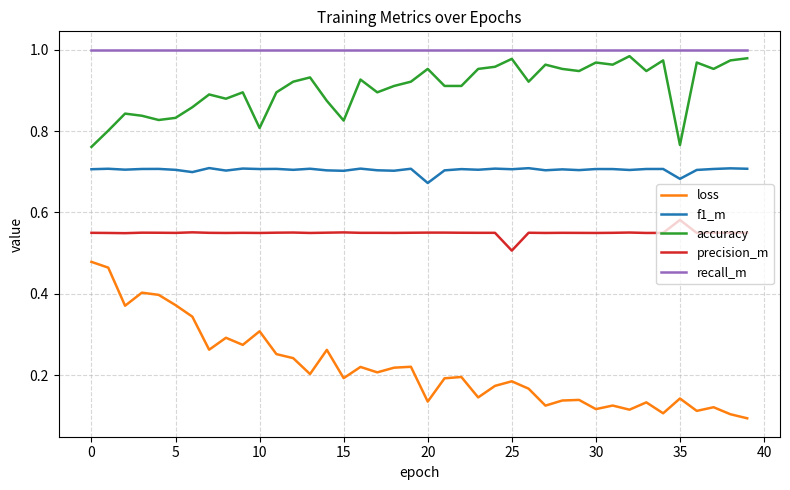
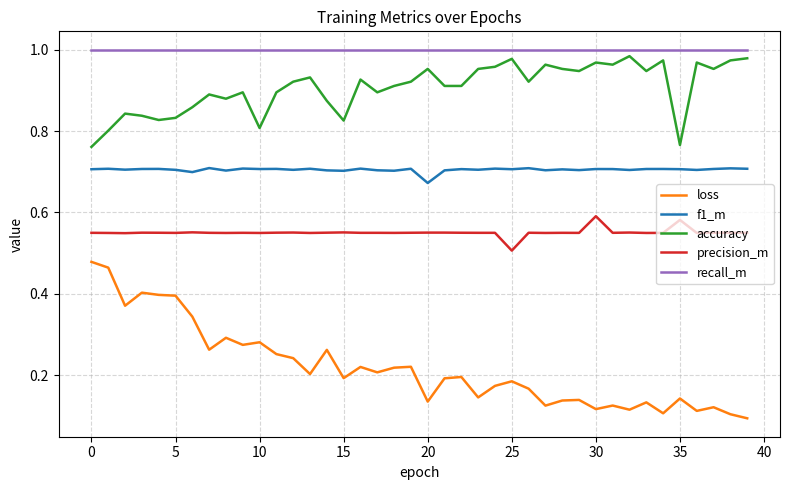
  {
    "loss": {
      "0": 0.48,
-     "5": 0.37,
-     "10": 0.31,
+     "5": 0.40,
+     "10": 0.28,
      "15": 0.19,
      "20": 0.13,
      "25": 0.18,
      "30": 0.12,
      "35": 0.14
    },
    "f1_m": {
      "0": 0.71,
      "5": 0.70,
      "10": 0.71,
      "15": 0.70,
      "20": 0.67,
      "25": 0.71,
      "30": 0.71,
-     "35": 0.68
+     "35": 0.71
    },
    "accuracy": {
      "0": 0.76,
      "5": 0.83,
      "10": 0.81,
      "15": 0.83,
      "20": 0.95,
      "25": 0.98,
      "30": 0.97,
      "35": 0.77
    },
    "precision_m": {
      "0": 0.55,
      "5": 0.55,
      "10": 0.55,
      "15": 0.55,
      "20": 0.55,
      "25": 0.51,
-     "30": 0.55
+     "30": 0.59
    },
    "recall_m": {
      "0": 1.00,
      "5": 1.00,
      "10": 1.00,
      "15": 1.00,
      "20": 1.00,
      "25": 1.00,
      "30": 1.00,
      "35": 1.00
    }
  }
